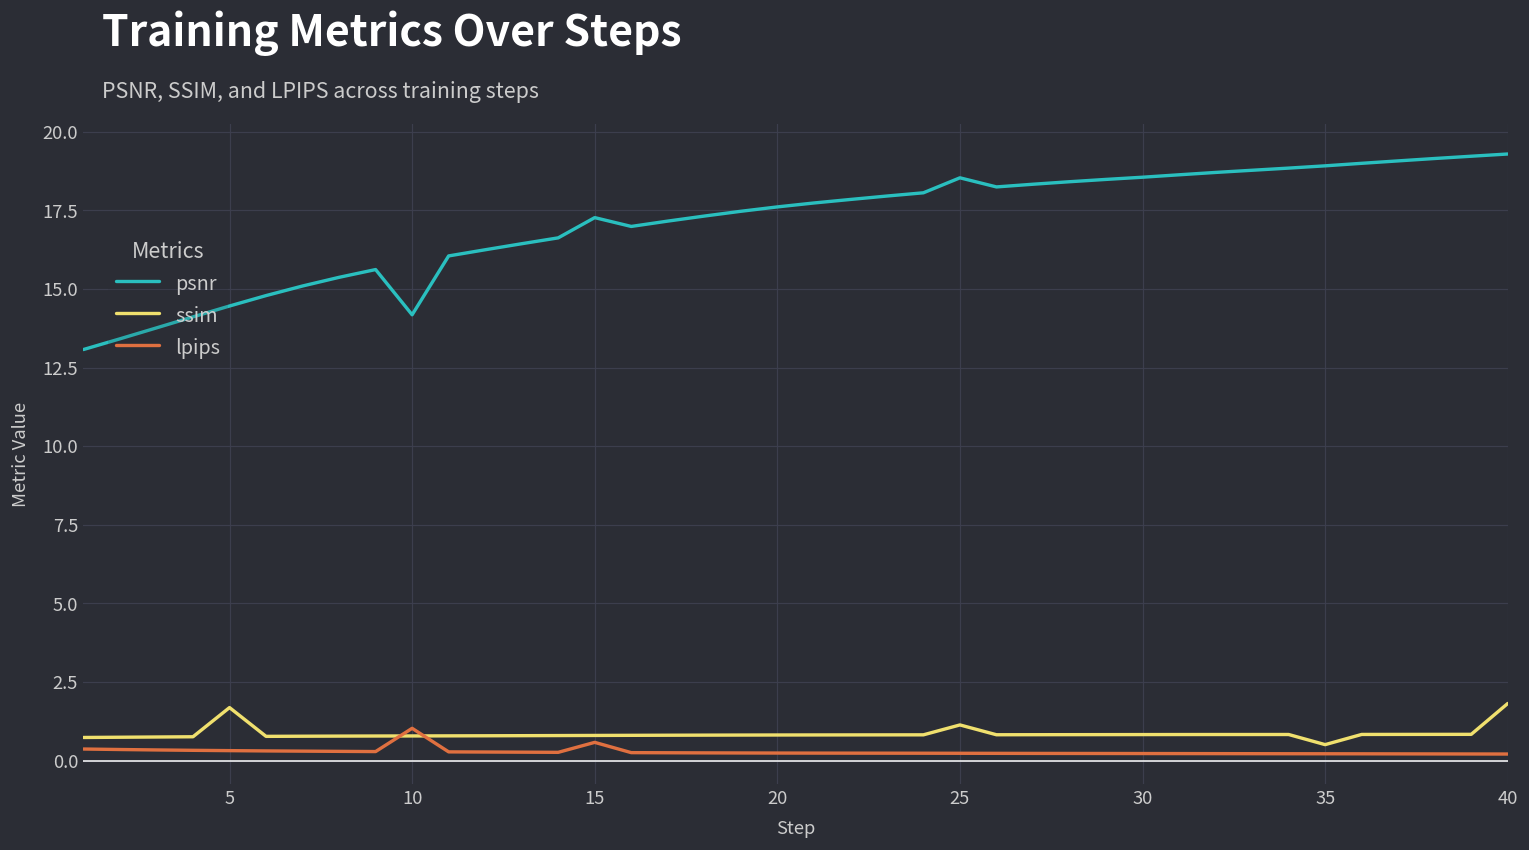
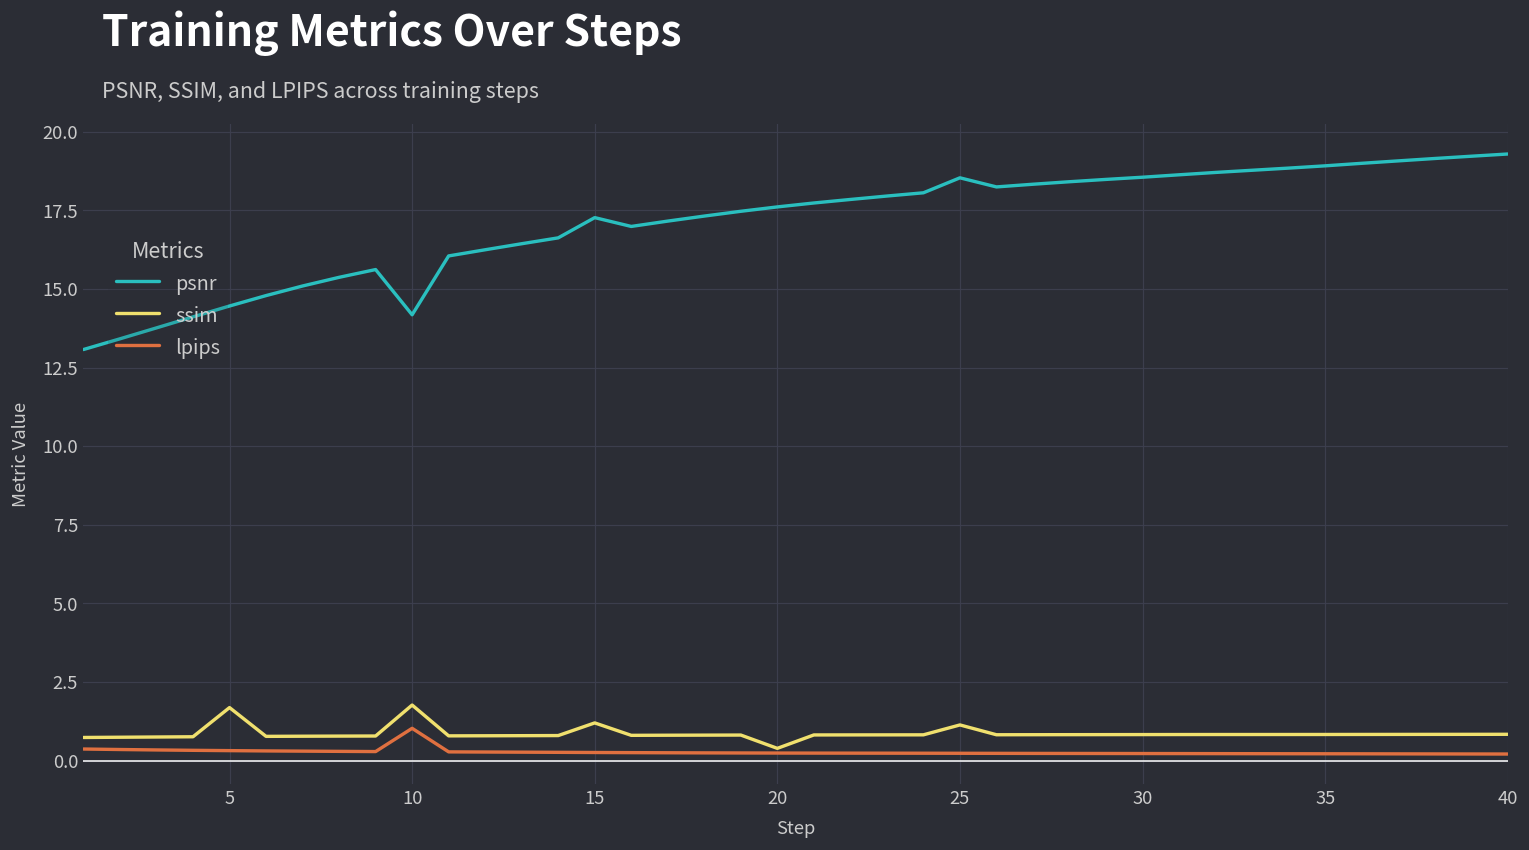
  {
    "psnr": {
      "5": 14.5,
      "10": 14.2,
      "15": 17.3,
      "20": 17.6,
      "25": 18.5,
      "30": 18.6,
      "35": 18.9,
      "40": 19.3
    },
    "ssim": {
      "5": 1.7,
-     "10": 0.8,
-     "15": 0.8,
-     "20": 0.8,
+     "10": 1.8,
+     "15": 1.2,
+     "20": 0.4,
      "25": 1.1,
      "30": 0.8,
-     "35": 0.5,
-     "40": 1.8
+     "35": 0.8,
+     "40": 0.8
    },
    "lpips": {
      "5": 0.3,
      "10": 1.0,
-     "15": 0.6,
+     "15": 0.3,
      "20": 0.2,
      "25": 0.2,
      "30": 0.2,
      "35": 0.2,
      "40": 0.2
    }
  }
